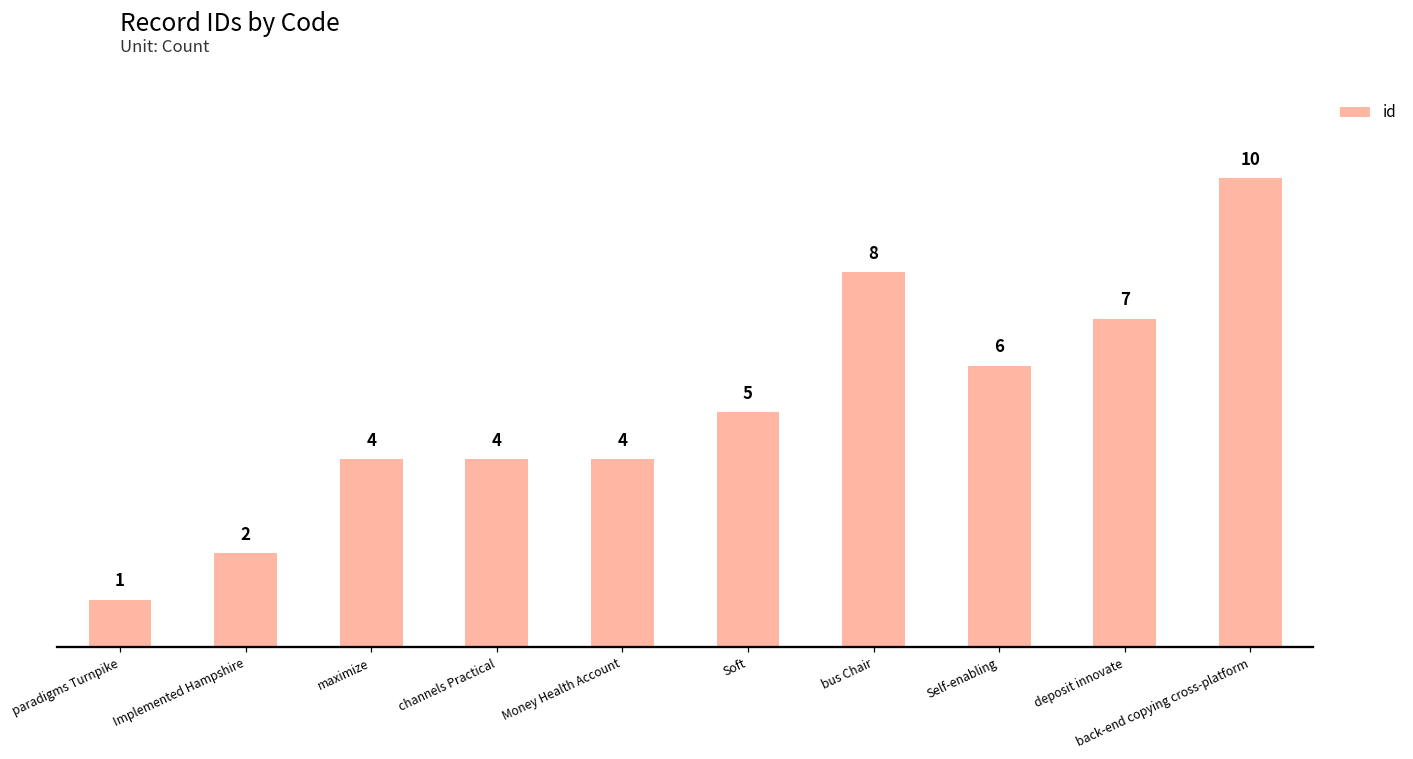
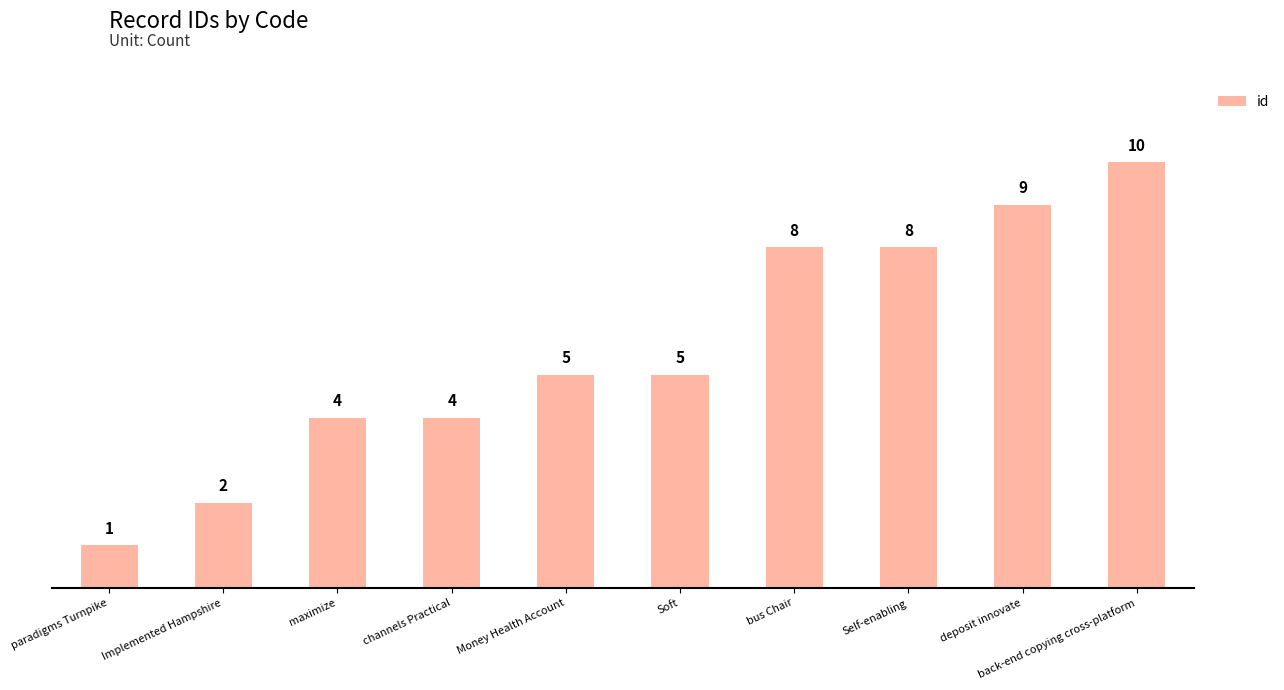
  {
    "paradigms Turnpike": 1,
    "Implemented Hampshire": 2,
    "maximize": 4,
    "channels Practical": 4,
-   "Money Health Account": 4,
+   "Money Health Account": 5,
    "Soft": 5,
    "bus Chair": 8,
-   "Self-enabling": 6,
-   "deposit innovate": 7,
+   "Self-enabling": 8,
+   "deposit innovate": 9,
    "back-end copying cross-platform": 10
  }
